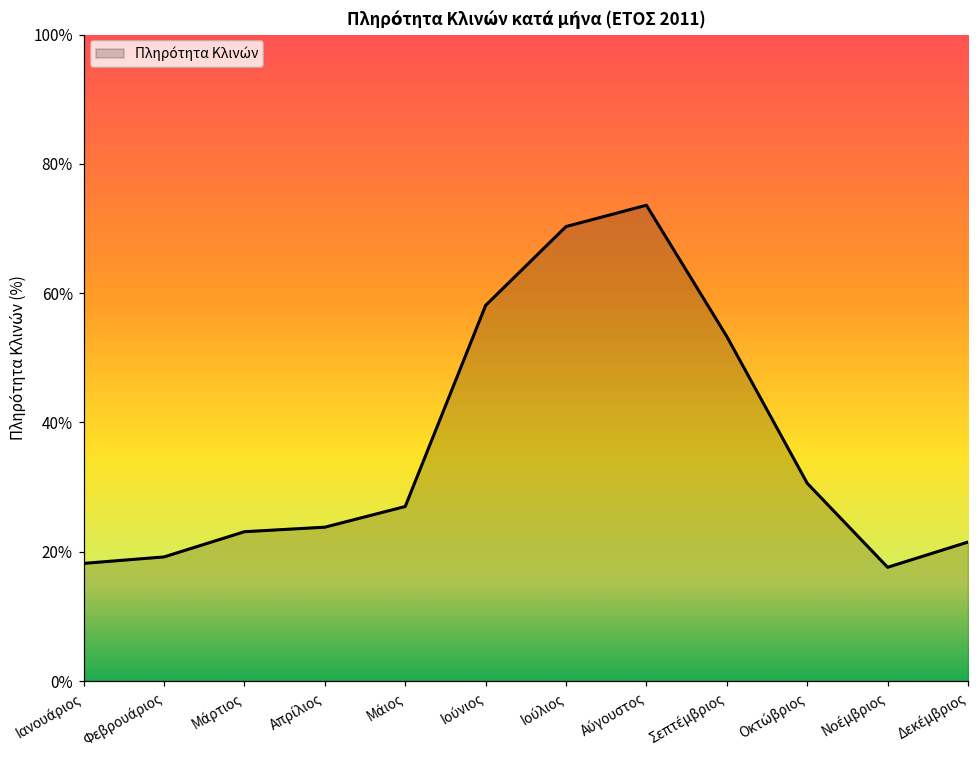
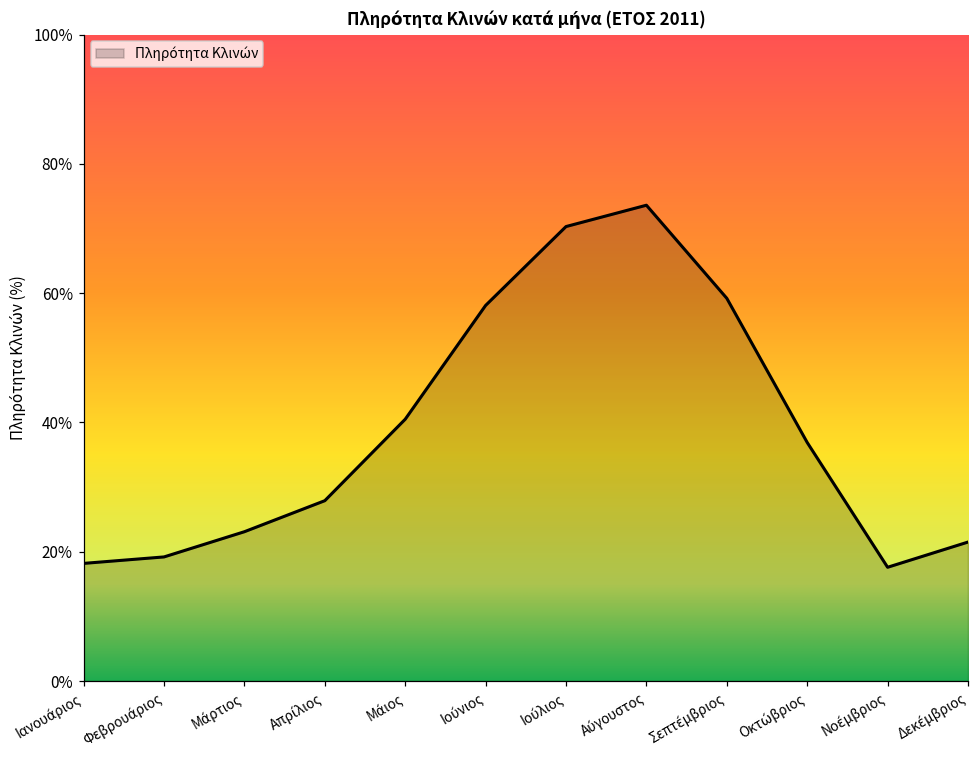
  {
    "Ιανουάριος": "18%",
    "Φεβρουάριος": "19%",
    "Μάρτιος": "23%",
-   "Απρίλιος": "24%",
-   "Μάιος": "27%",
+   "Απρίλιος": "28%",
+   "Μάιος": "41%",
    "Ιούνιος": "58%",
    "Ιούλιος": "70%",
    "Αύγουστος": "74%",
-   "Σεπτέμβριος": "53%",
-   "Οκτώβριος": "31%",
+   "Σεπτέμβριος": "59%",
+   "Οκτώβριος": "37%",
    "Νοέμβριος": "18%",
    "Δεκέμβριος": "22%"
  }
